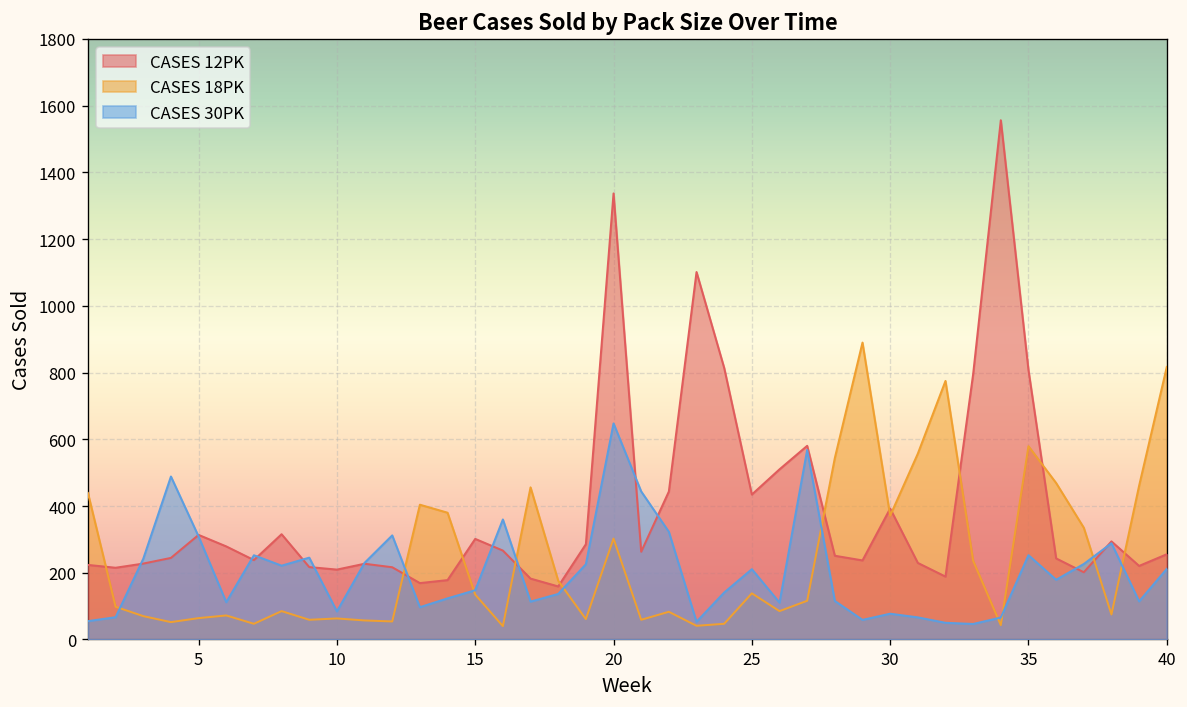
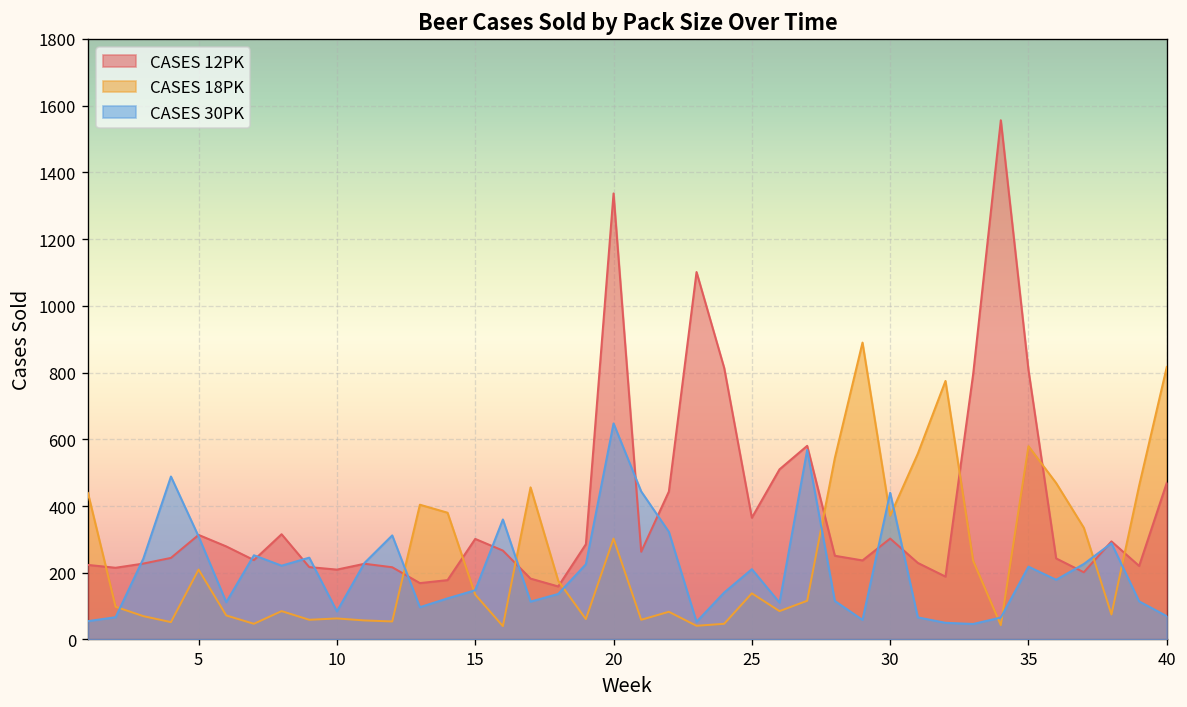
  {
    "CASES 12PK": {
      "10": 210,
      "15": 300,
      "20": 1340,
-     "25": 430,
-     "30": 390,
+     "25": 370,
+     "30": 300,
      "35": 810,
-     "40": 260
+     "40": 470
    },
    "CASES 18PK": {
-     "5": 60,
+     "5": 210,
      "10": 60,
      "15": 130,
      "20": 300,
      "25": 140,
      "30": 370,
      "35": 580,
      "40": 820
    },
    "CASES 30PK": {
      "10": 80,
      "15": 150,
      "20": 650,
      "25": 210,
-     "30": 80,
-     "35": 250,
-     "40": 210
+     "30": 440,
+     "35": 220,
+     "40": 70
    }
  }
